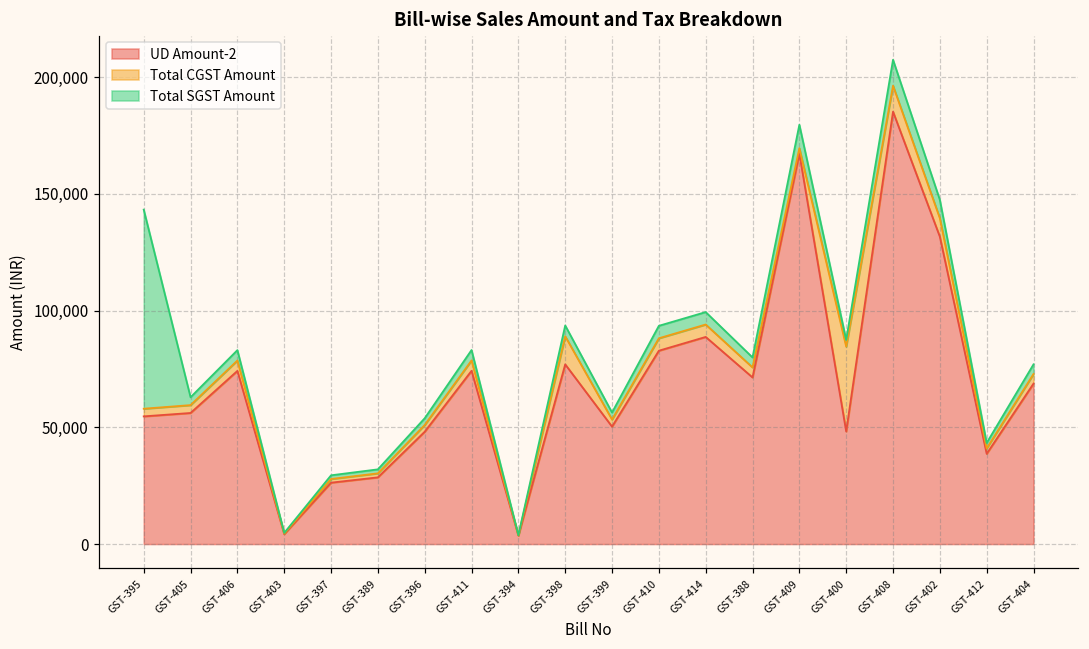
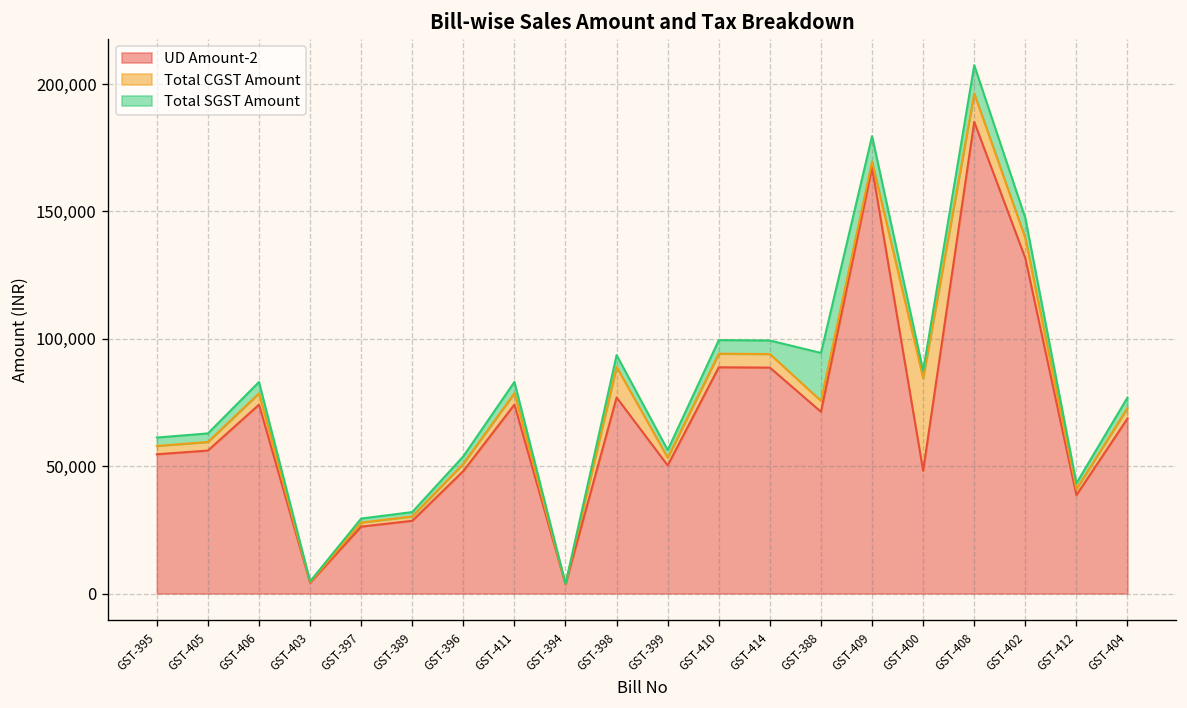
  {
    "UD Amount-2": {
      "GST-395": "55,000",
      "GST-405": "56,000",
      "GST-406": "74,000",
      "GST-397": "26,000",
      "GST-389": "29,000",
      "GST-396": "48,000",
      "GST-411": "74,000",
      "GST-398": "77,000",
      "GST-399": "50,000",
-     "GST-410": "83,000",
+     "GST-410": "89,000",
      "GST-414": "89,000",
      "GST-388": "71,000",
      "GST-409": "167,000",
      "GST-400": "48,000",
      "GST-408": "185,000",
      "GST-402": "132,000",
      "GST-412": "39,000",
      "GST-404": "69,000"
    },
    "Total CGST Amount": {
      "GST-395": "3,000",
      "GST-405": "3,000",
      "GST-406": "4,000",
      "GST-397": "2,000",
      "GST-389": "2,000",
      "GST-396": "3,000",
      "GST-411": "4,000",
      "GST-398": "12,000",
      "GST-399": "3,000",
      "GST-410": "5,000",
      "GST-414": "5,000",
      "GST-388": "4,000",
      "GST-409": "2,000",
      "GST-400": "36,000",
      "GST-408": "11,000",
      "GST-402": "8,000",
      "GST-412": "2,000",
      "GST-404": "4,000"
    },
    "Total SGST Amount": {
-     "GST-395": "85,000",
+     "GST-395": "3,000",
      "GST-405": "3,000",
      "GST-406": "4,000",
      "GST-397": "2,000",
      "GST-389": "2,000",
      "GST-396": "3,000",
      "GST-411": "4,000",
      "GST-398": "5,000",
      "GST-399": "3,000",
      "GST-410": "5,000",
      "GST-414": "5,000",
-     "GST-388": "4,000",
+     "GST-388": "19,000",
      "GST-409": "10,000",
      "GST-400": "3,000",
      "GST-408": "11,000",
      "GST-402": "8,000",
      "GST-412": "2,000",
      "GST-404": "4,000"
    }
  }
